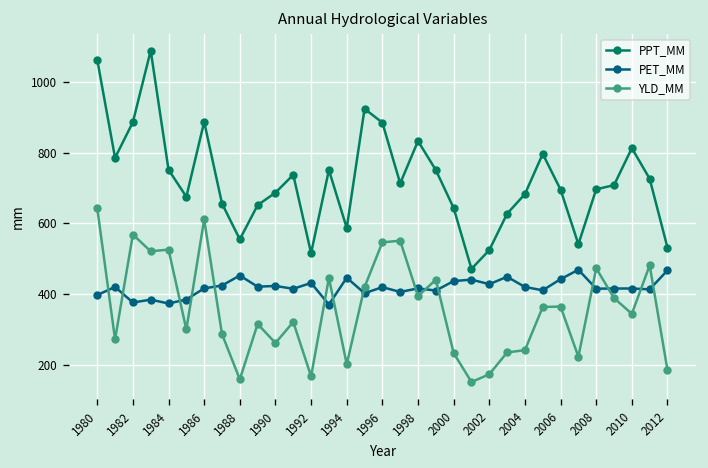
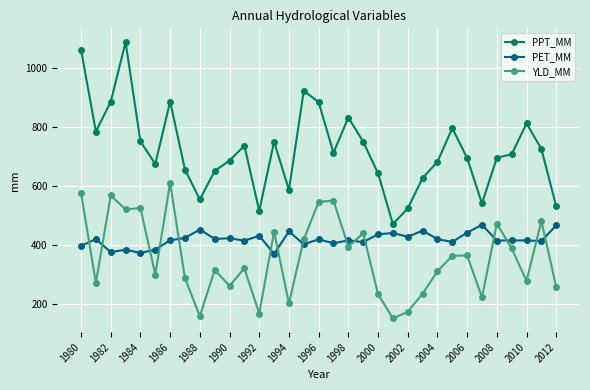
  {
    "YLD_MM": {
-     "1980": 640,
+     "1980": 580,
      "1982": 570,
      "1984": 530,
      "1986": 610,
      "1988": 160,
      "1990": 260,
      "1992": 170,
      "1994": 200,
      "1996": 550,
      "1998": 390,
      "2000": 230,
      "2002": 170,
-     "2004": 240,
+     "2004": 310,
      "2006": 360,
      "2008": 470,
-     "2010": 340,
-     "2012": 190
+     "2010": 280,
+     "2012": 260
    }
  }
